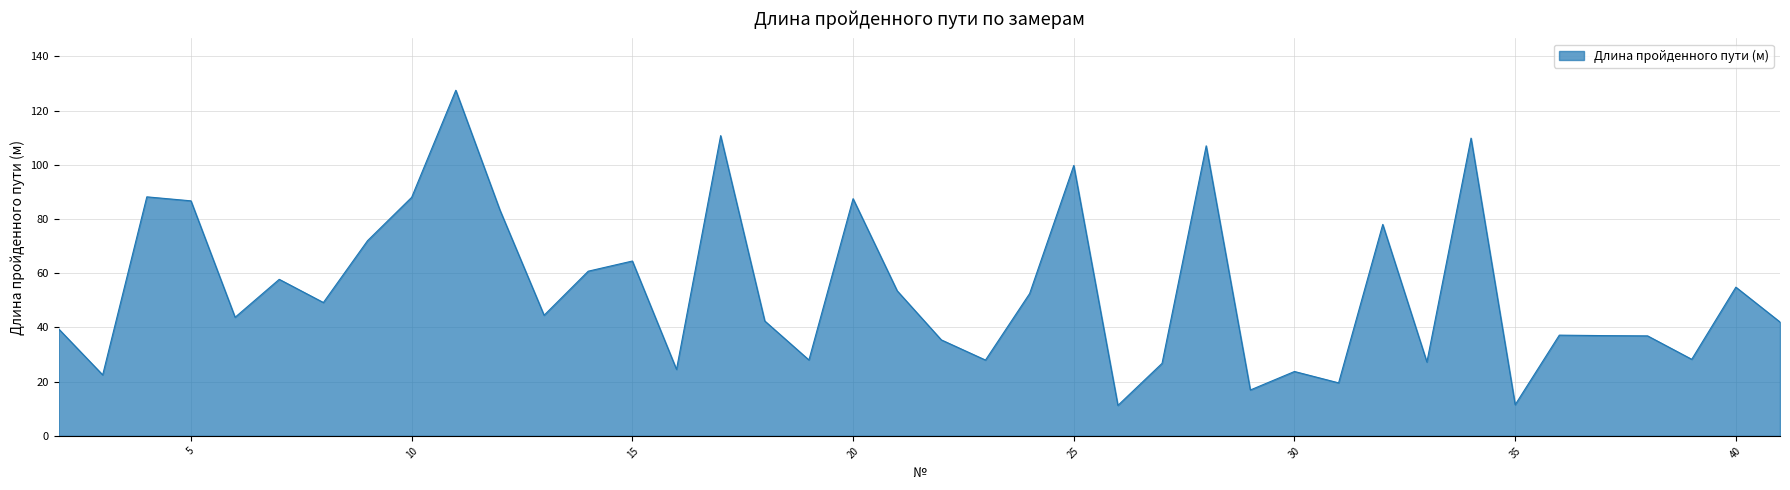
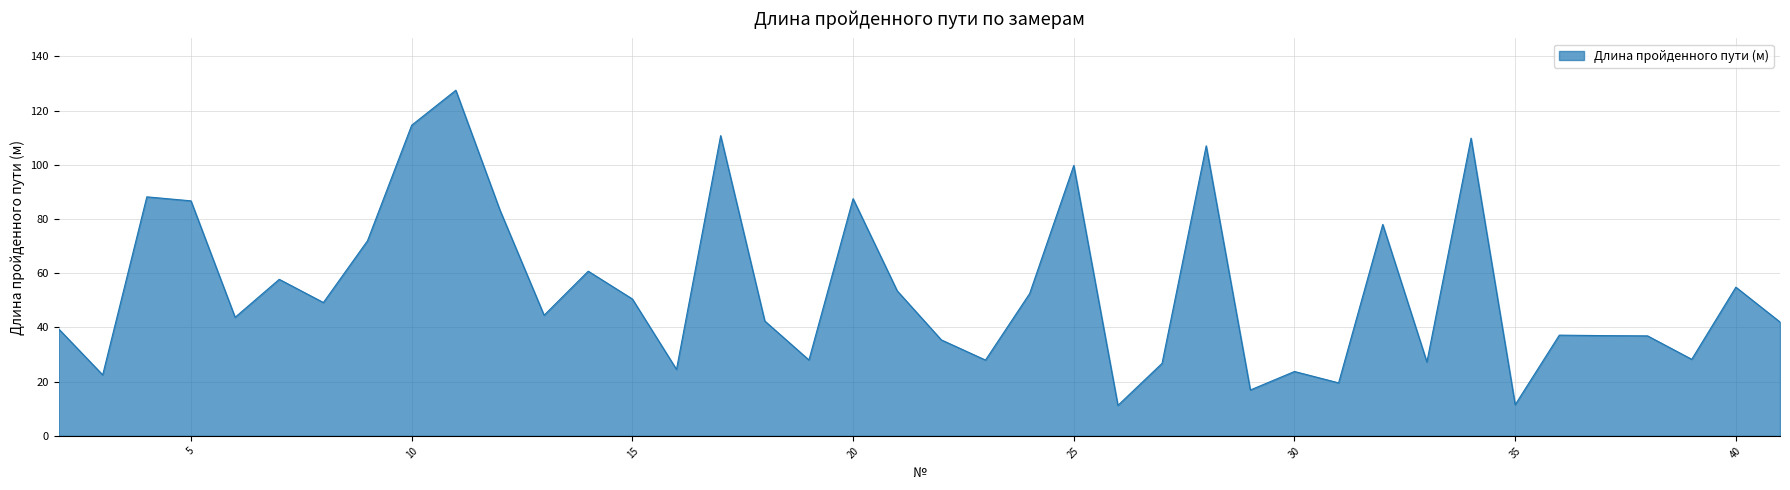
  {
    "5": 87,
-   "10": 88,
-   "15": 65,
+   "10": 115,
+   "15": 51,
    "20": 88,
    "25": 100,
    "30": 24,
    "35": 12,
    "40": 55
  }
